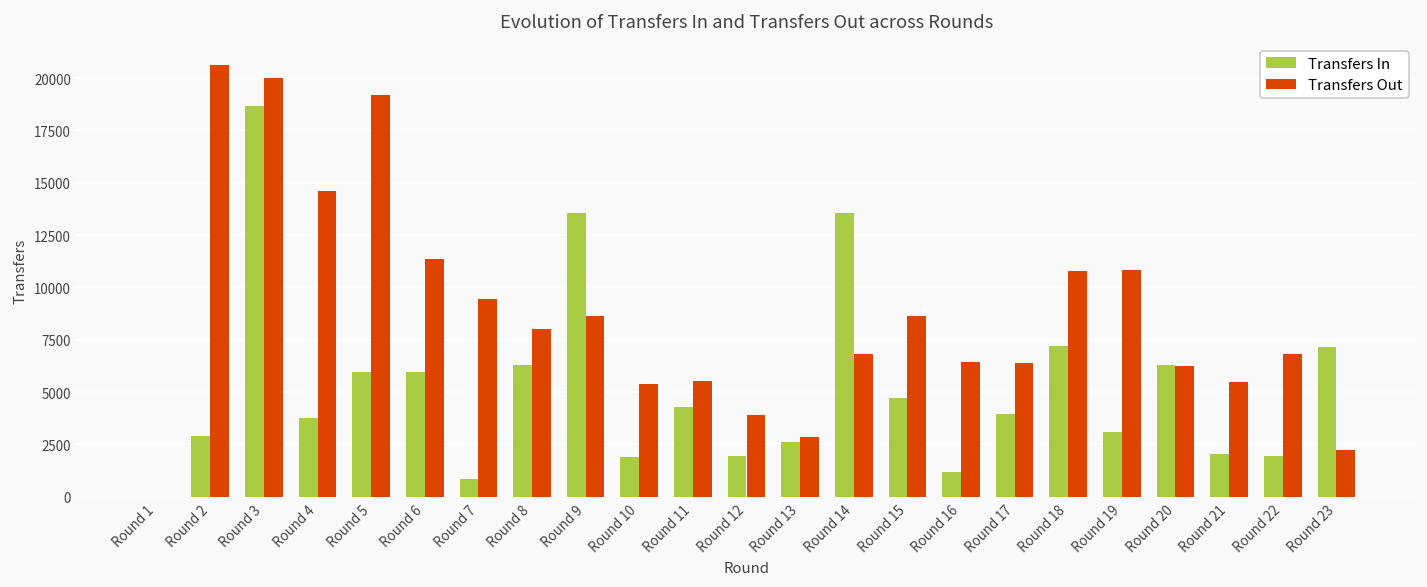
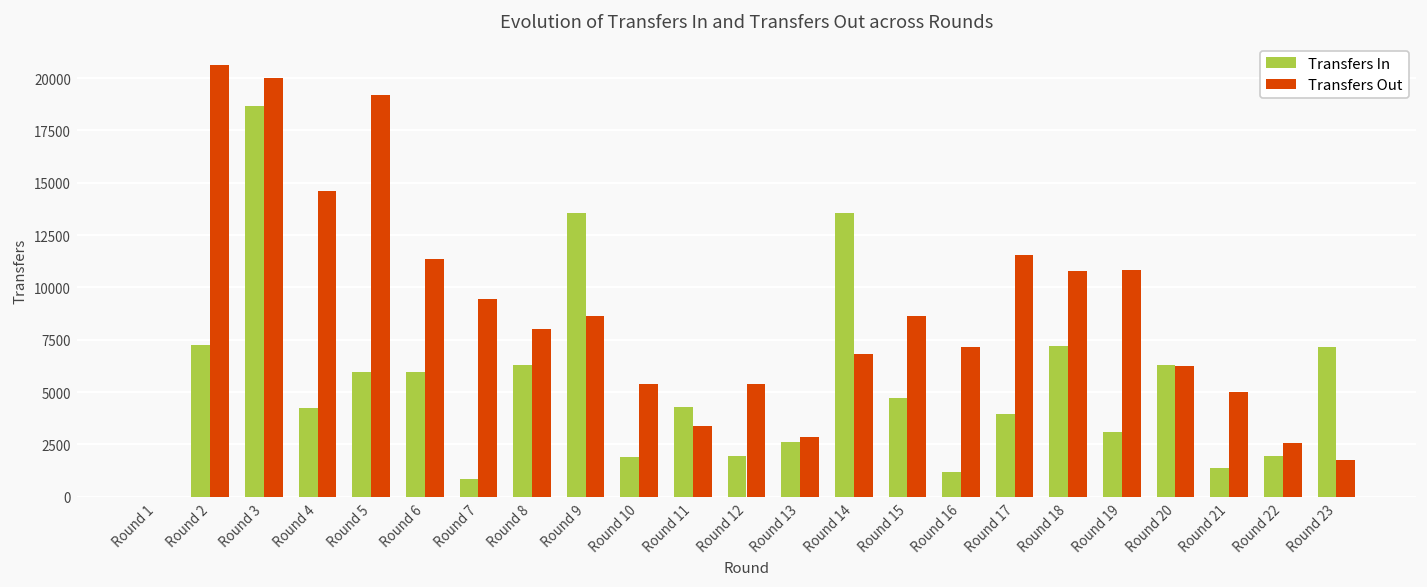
  {
    "Transfers In": {
      "Round 1": 0,
-     "Round 2": 2900,
+     "Round 2": 7200,
      "Round 3": 18700,
-     "Round 4": 3800,
+     "Round 4": 4300,
      "Round 5": 6000,
      "Round 6": 6000,
      "Round 7": 800,
      "Round 8": 6300,
      "Round 9": 13500,
      "Round 10": 1900,
      "Round 11": 4300,
      "Round 12": 2000,
      "Round 13": 2600,
      "Round 14": 13600,
      "Round 15": 4700,
      "Round 16": 1200,
      "Round 17": 4000,
      "Round 18": 7200,
      "Round 19": 3100,
      "Round 20": 6300,
-     "Round 21": 2000,
+     "Round 21": 1400,
      "Round 22": 2000,
      "Round 23": 7200
    },
    "Transfers Out": {
      "Round 1": 0,
      "Round 2": 20600,
      "Round 3": 20000,
      "Round 4": 14600,
      "Round 5": 19200,
      "Round 6": 11400,
      "Round 7": 9500,
      "Round 8": 8000,
      "Round 9": 8600,
      "Round 10": 5400,
-     "Round 11": 5500,
-     "Round 12": 3900,
+     "Round 11": 3400,
+     "Round 12": 5400,
      "Round 13": 2900,
      "Round 14": 6800,
      "Round 15": 8600,
-     "Round 16": 6500,
-     "Round 17": 6400,
+     "Round 16": 7200,
+     "Round 17": 11500,
      "Round 18": 10800,
      "Round 19": 10900,
      "Round 20": 6300,
-     "Round 21": 5500,
-     "Round 22": 6800,
-     "Round 23": 2200
+     "Round 21": 5000,
+     "Round 22": 2600,
+     "Round 23": 1700
    }
  }
